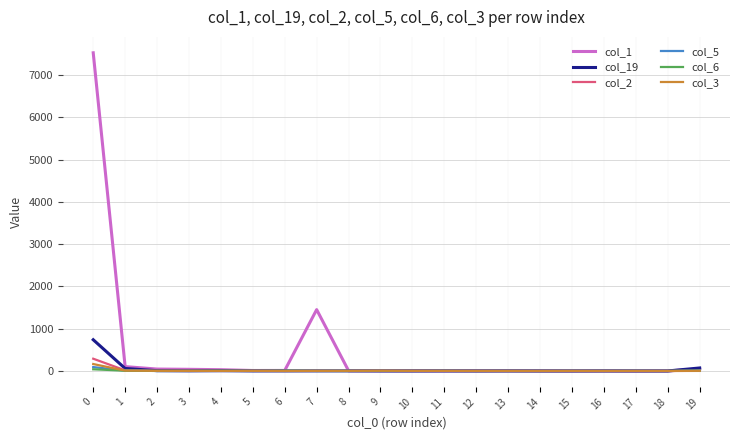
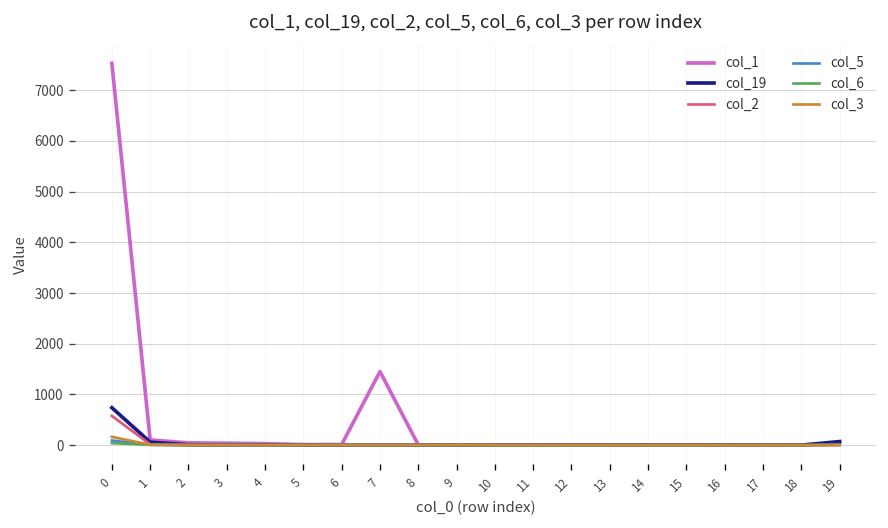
  {
    "col_1": {
      "0": 7500,
      "7": 1500
    },
    "col_19": {
      "0": 700
    },
    "col_2": {
-     "0": 300
+     "0": 600
    },
    "col_3": {
      "0": 200
    }
  }
